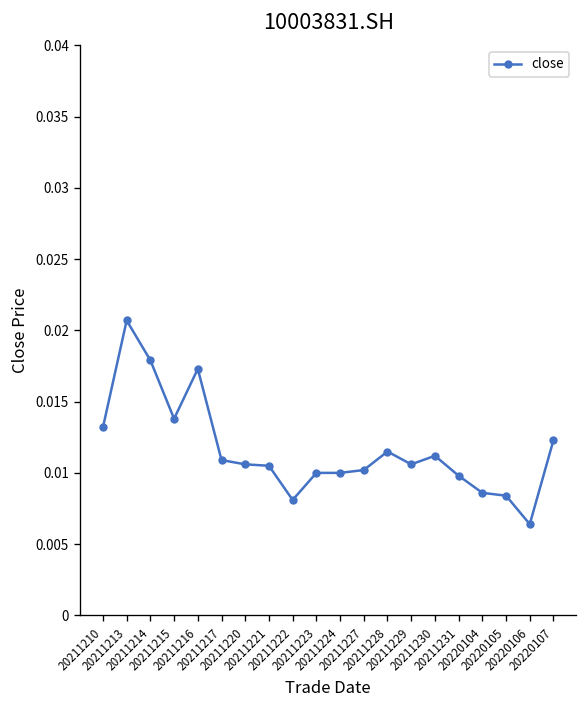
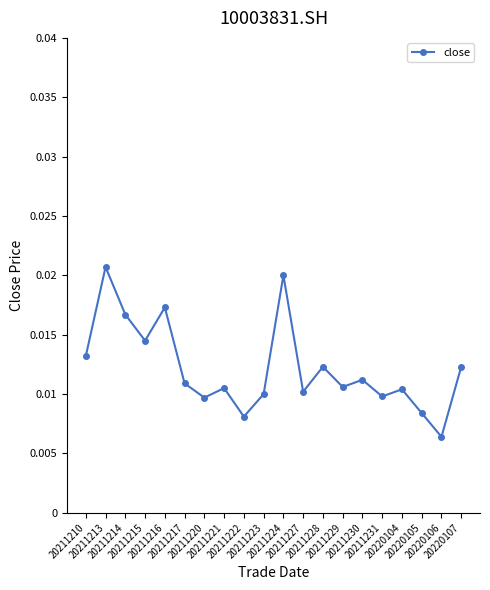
  {
    "20211210": 0.0132,
    "20211213": 0.0207,
-   "20211214": 0.0179,
-   "20211215": 0.0138,
+   "20211214": 0.0167,
+   "20211215": 0.0145,
    "20211216": 0.0173,
    "20211217": 0.0109,
-   "20211220": 0.0106,
+   "20211220": 0.0097,
    "20211221": 0.0105,
    "20211222": 0.0081,
    "20211223": 0.0100,
-   "20211224": 0.01,
+   "20211224": 0.02,
    "20211227": 0.0102,
-   "20211228": 0.0115,
+   "20211228": 0.0123,
    "20211229": 0.0106,
    "20211230": 0.0112,
    "20211231": 0.0098,
-   "20220104": 0.0086,
+   "20220104": 0.0104,
    "20220105": 0.0084,
    "20220106": 0.0064,
    "20220107": 0.0123
  }
